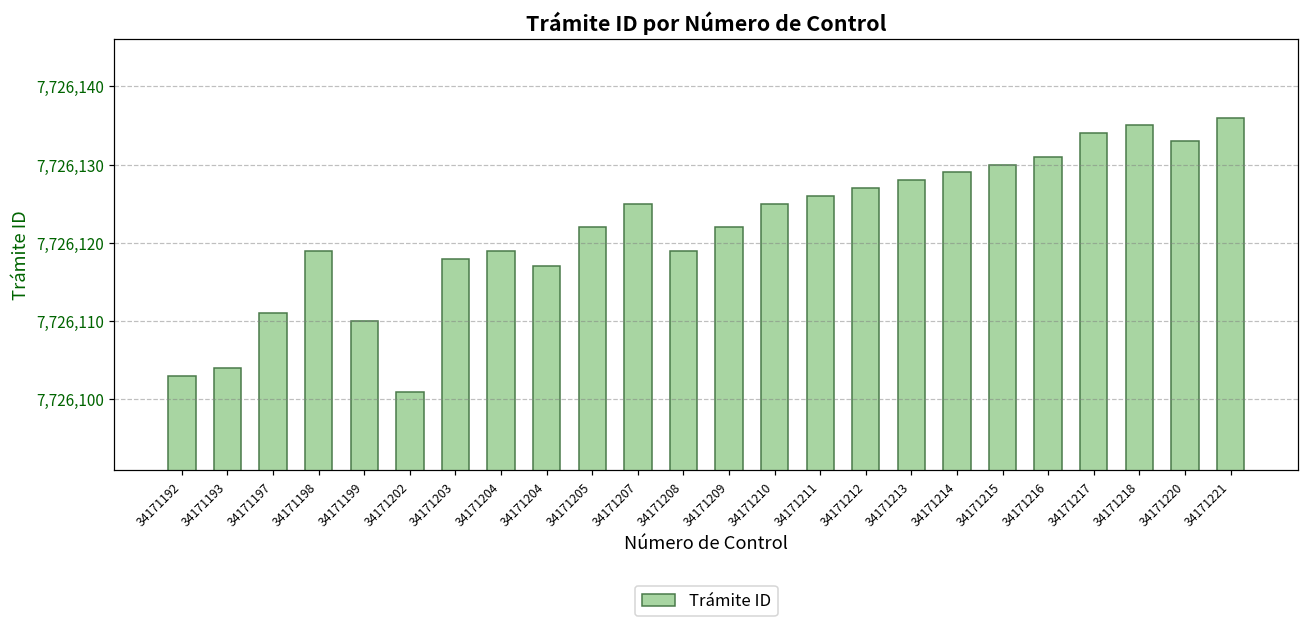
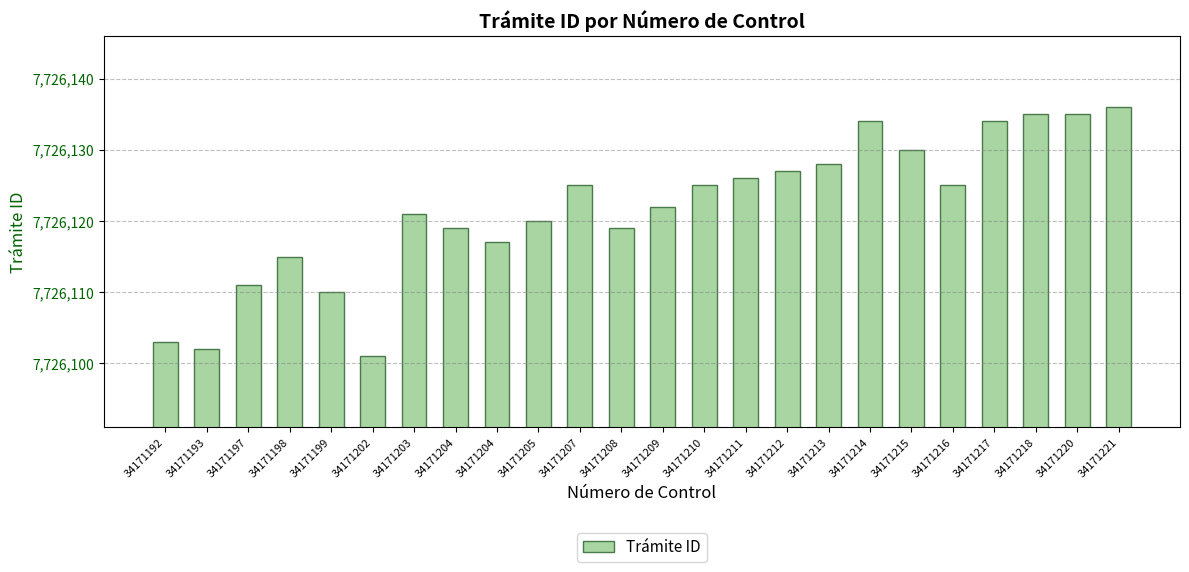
  {
    "34171192": "7,726,103",
-   "34171193": "7,726,104",
+   "34171193": "7,726,102",
    "34171197": "7,726,111",
-   "34171198": "7,726,119",
+   "34171198": "7,726,115",
    "34171199": "7,726,110",
    "34171202": "7,726,101",
-   "34171203": "7,726,118",
-   "34171205": "7,726,122",
+   "34171203": "7,726,121",
+   "34171205": "7,726,120",
    "34171207": "7,726,125",
    "34171208": "7,726,119",
    "34171209": "7,726,122",
    "34171210": "7,726,125",
    "34171211": "7,726,126",
    "34171212": "7,726,127",
    "34171213": "7,726,128",
-   "34171214": "7,726,129",
+   "34171214": "7,726,134",
    "34171215": "7,726,130",
-   "34171216": "7,726,131",
+   "34171216": "7,726,125",
    "34171217": "7,726,134",
    "34171218": "7,726,135",
-   "34171220": "7,726,133",
+   "34171220": "7,726,135",
    "34171221": "7,726,136"
  }
